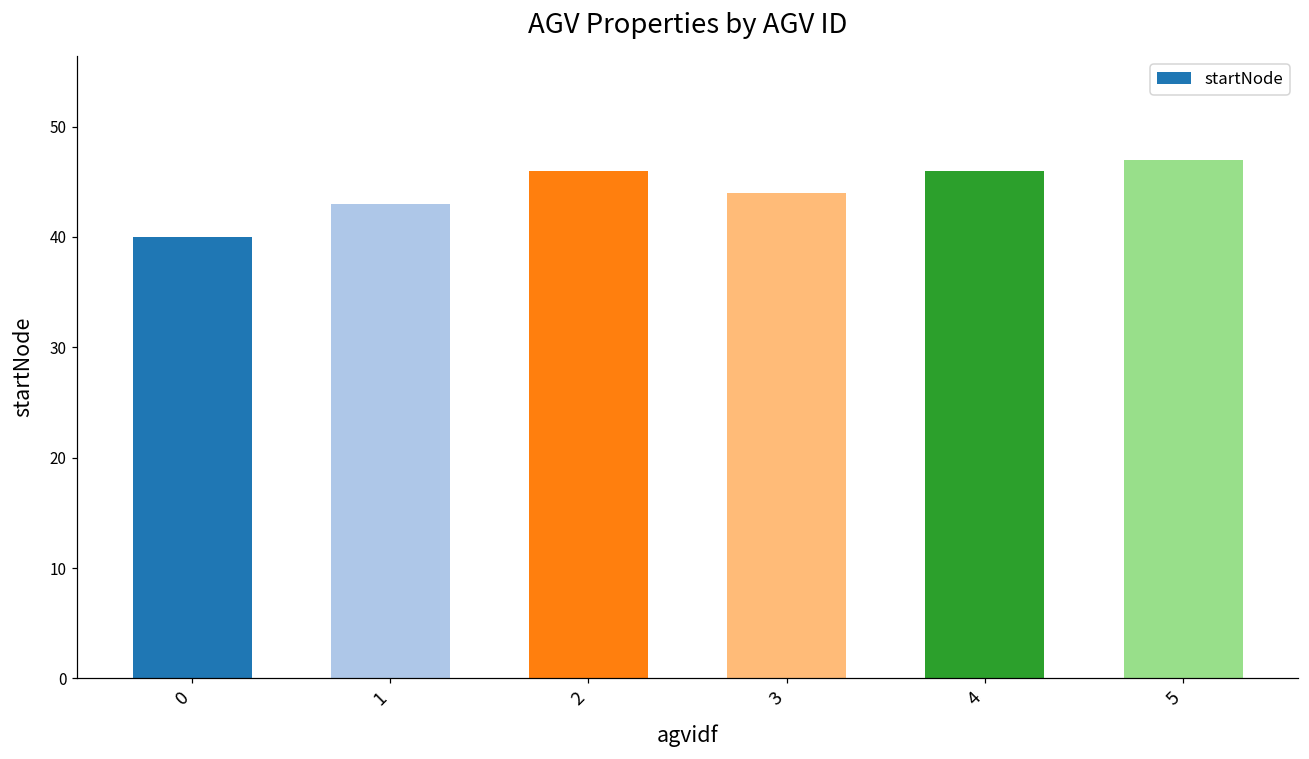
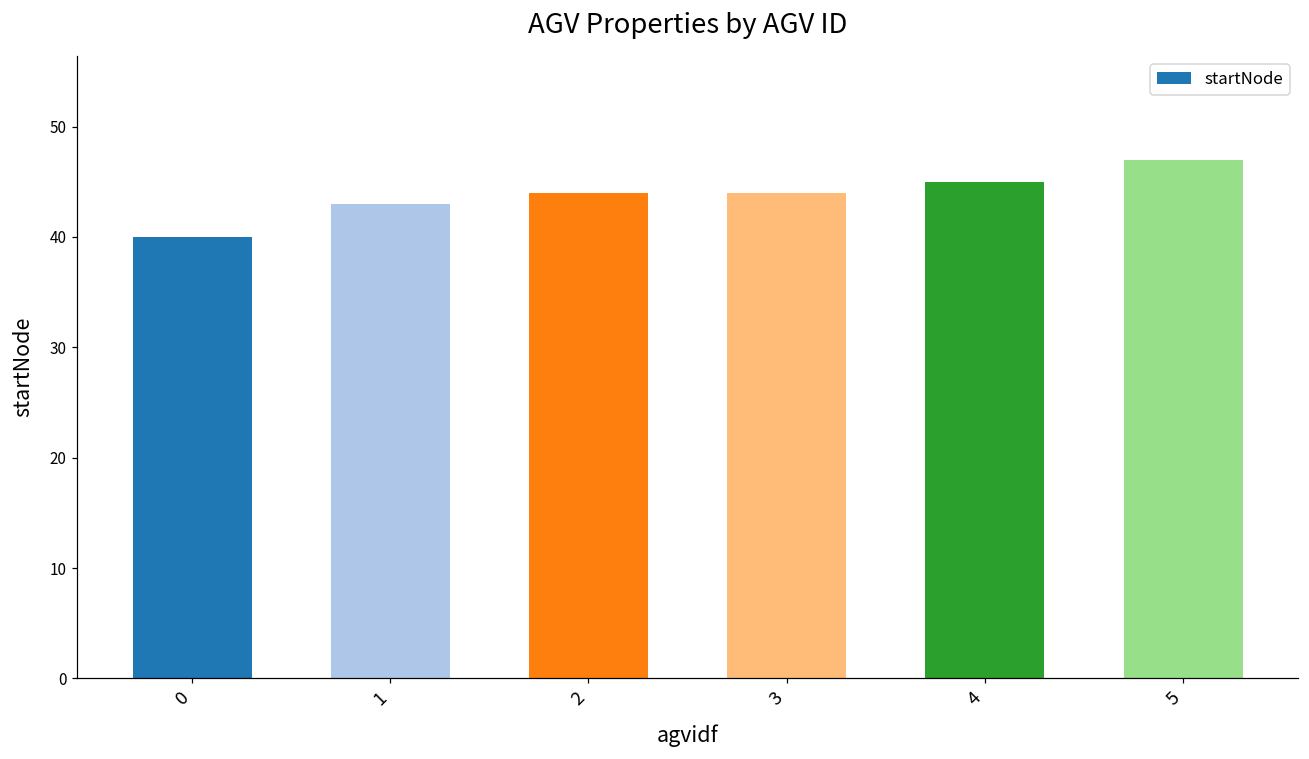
  {
    "0": 40,
    "1": 43,
-   "2": 46,
+   "2": 44,
    "3": 44,
-   "4": 46,
+   "4": 45,
    "5": 47
  }
